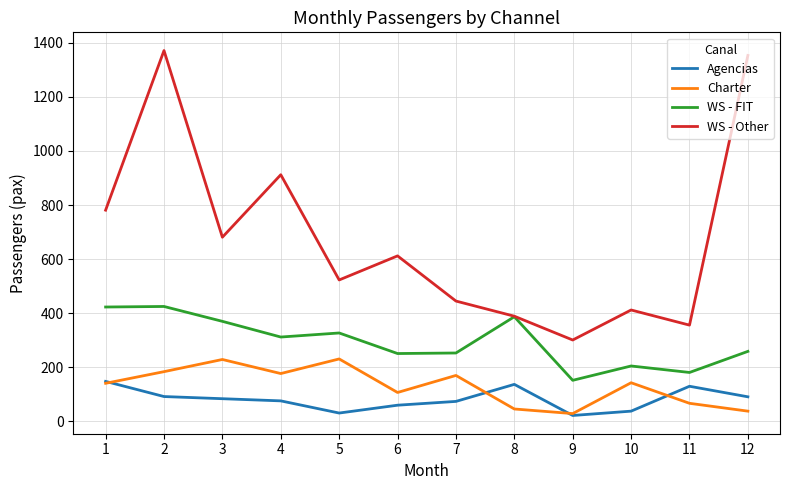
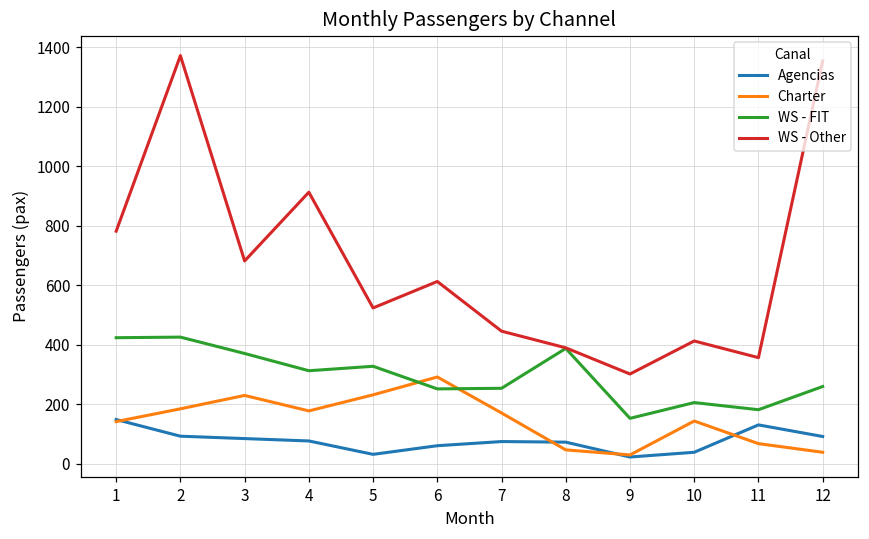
  {
    "Agencias": {
      "2": 90,
      "3": 80,
      "4": 80,
      "5": 30,
      "6": 60,
      "7": 70,
-     "8": 140,
+     "8": 70,
      "10": 40,
      "11": 130,
      "12": 90
    },
    "Charter": {
      "2": 180,
      "3": 230,
      "4": 180,
      "5": 230,
-     "6": 110,
+     "6": 290,
      "7": 170,
      "8": 50,
      "10": 140,
      "11": 70,
      "12": 40
    },
    "WS - FIT": {
      "1": 420,
      "2": 430,
      "3": 370,
      "4": 310,
      "5": 330,
      "6": 250,
      "7": 250,
      "9": 150,
      "10": 210,
      "11": 180,
      "12": 260
    },
    "WS - Other": {
      "1": 780,
      "2": 1370,
      "3": 680,
      "4": 910,
      "5": 520,
      "6": 610,
      "7": 450,
      "9": 300,
      "10": 410,
      "11": 360
    }
  }
